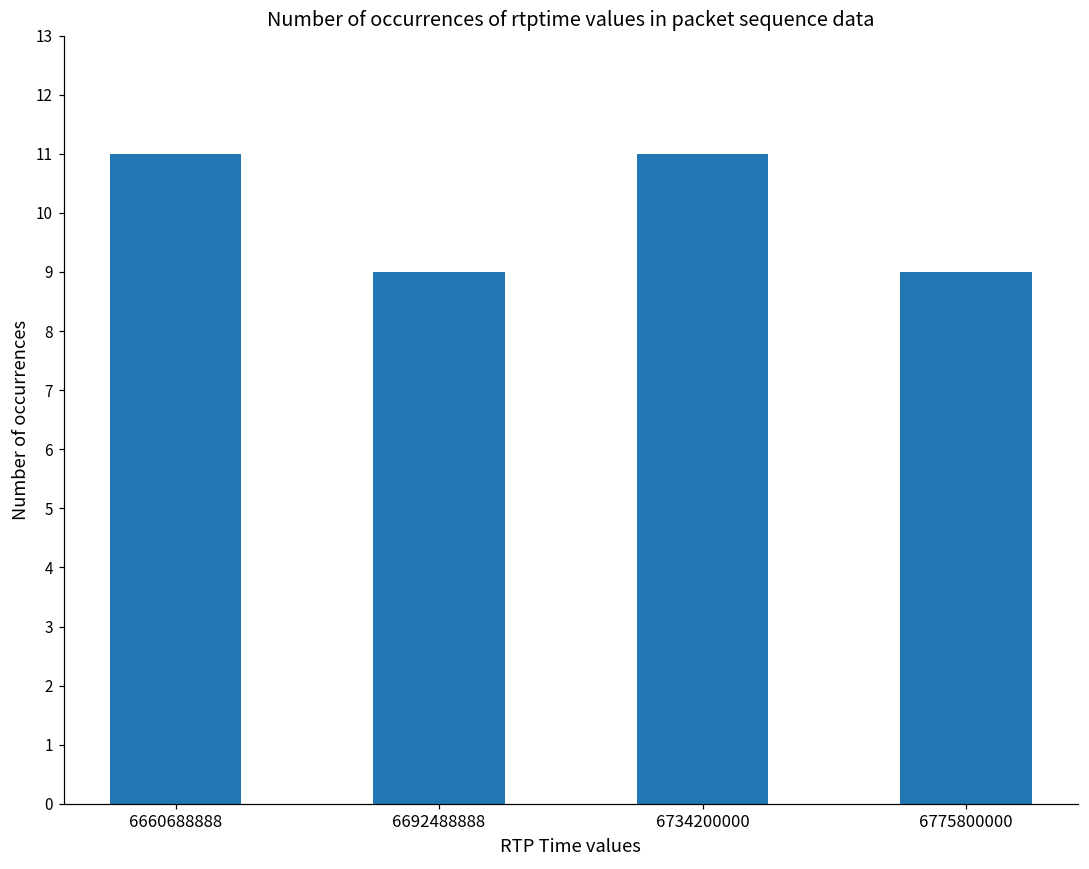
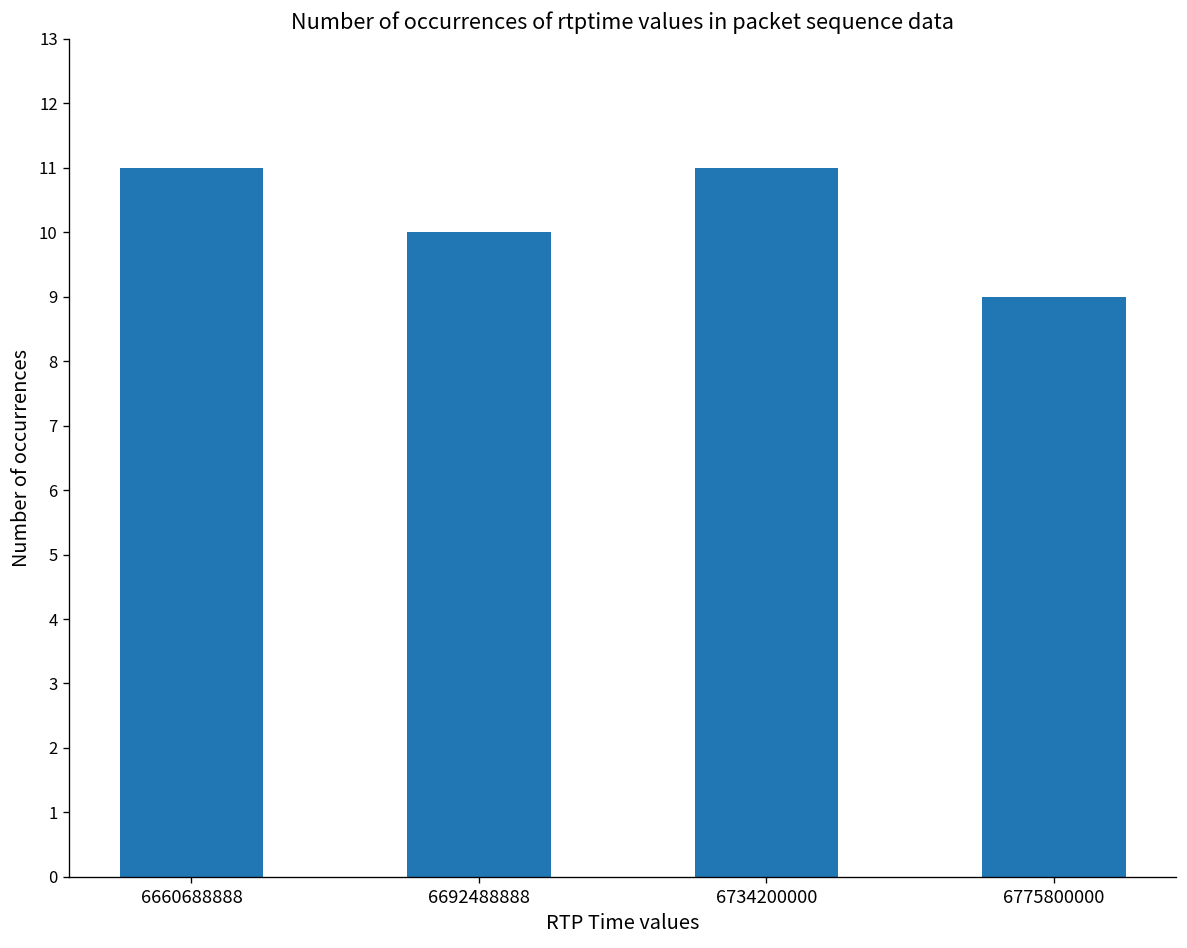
  {
    "6660688888": 11,
-   "6692488888": 9,
+   "6692488888": 10,
    "6734200000": 11,
    "6775800000": 9
  }
